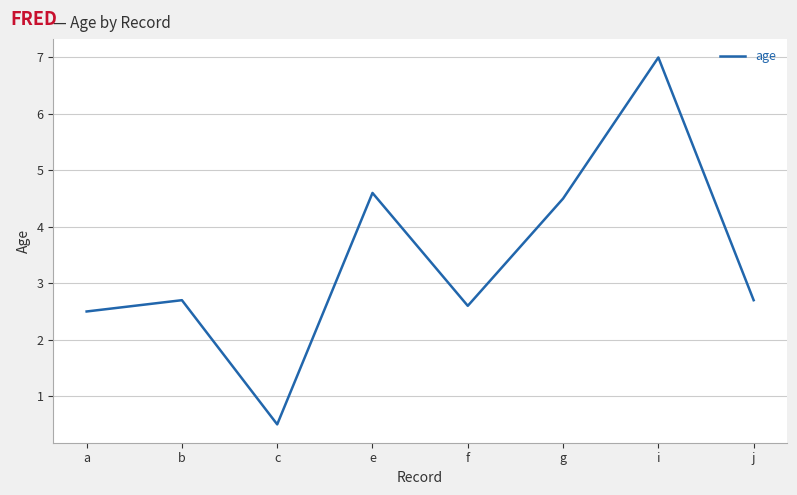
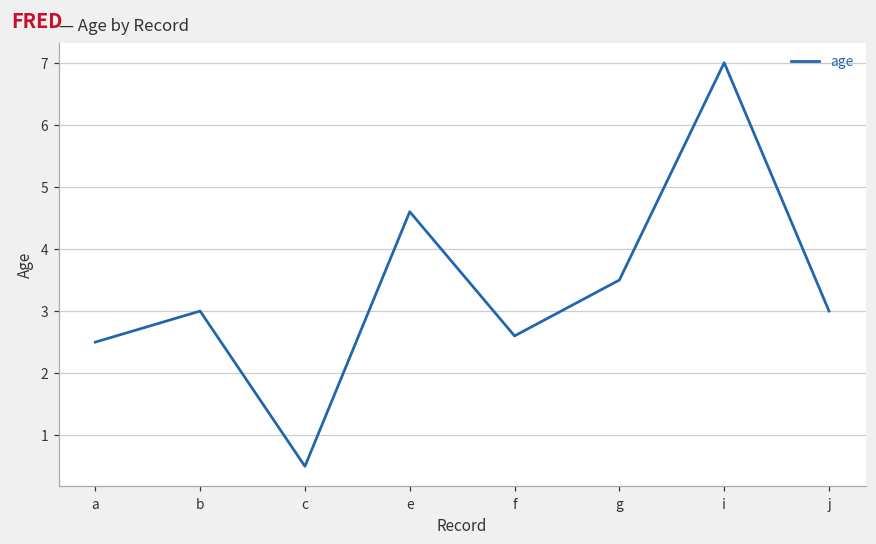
  {
    "a": 2.5,
-   "b": 2.7,
+   "b": 3.0,
    "c": 0.5,
    "e": 4.6,
    "f": 2.6,
-   "g": 4.5,
+   "g": 3.5,
    "i": 7.0,
-   "j": 2.7
+   "j": 3.0
  }
